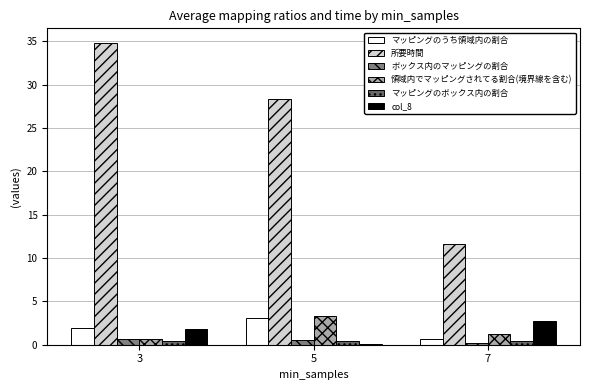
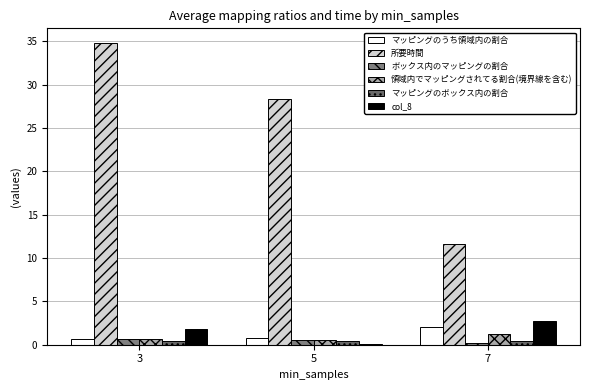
  {
    "マッピングのうち領域内の割合": {
-     "3": 2,
-     "5": 3,
-     "7": 1
+     "3": 1,
+     "5": 1,
+     "7": 2
    },
    "所要時間": {
      "3": 35,
      "5": 28,
      "7": 12
    },
    "領域内でマッピングされてる割合(境界線を含む)": {
      "3": 1,
-     "5": 3,
+     "5": 1,
      "7": 1
    },
    "col_8": {
      "3": 2,
      "7": 3
    }
  }
